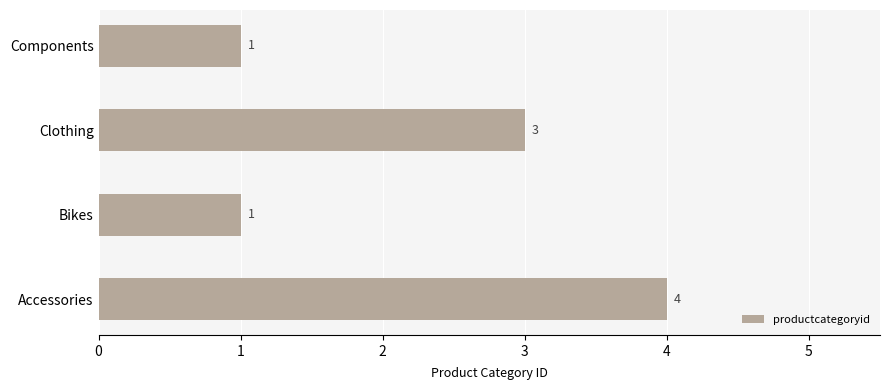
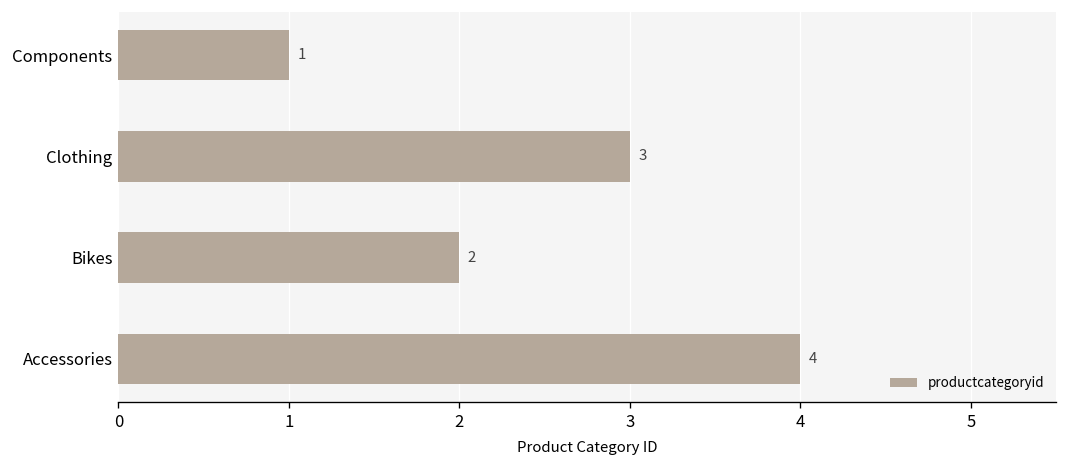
  {
    "Components": 1,
    "Clothing": 3,
-   "Bikes": 1,
+   "Bikes": 2,
    "Accessories": 4
  }
